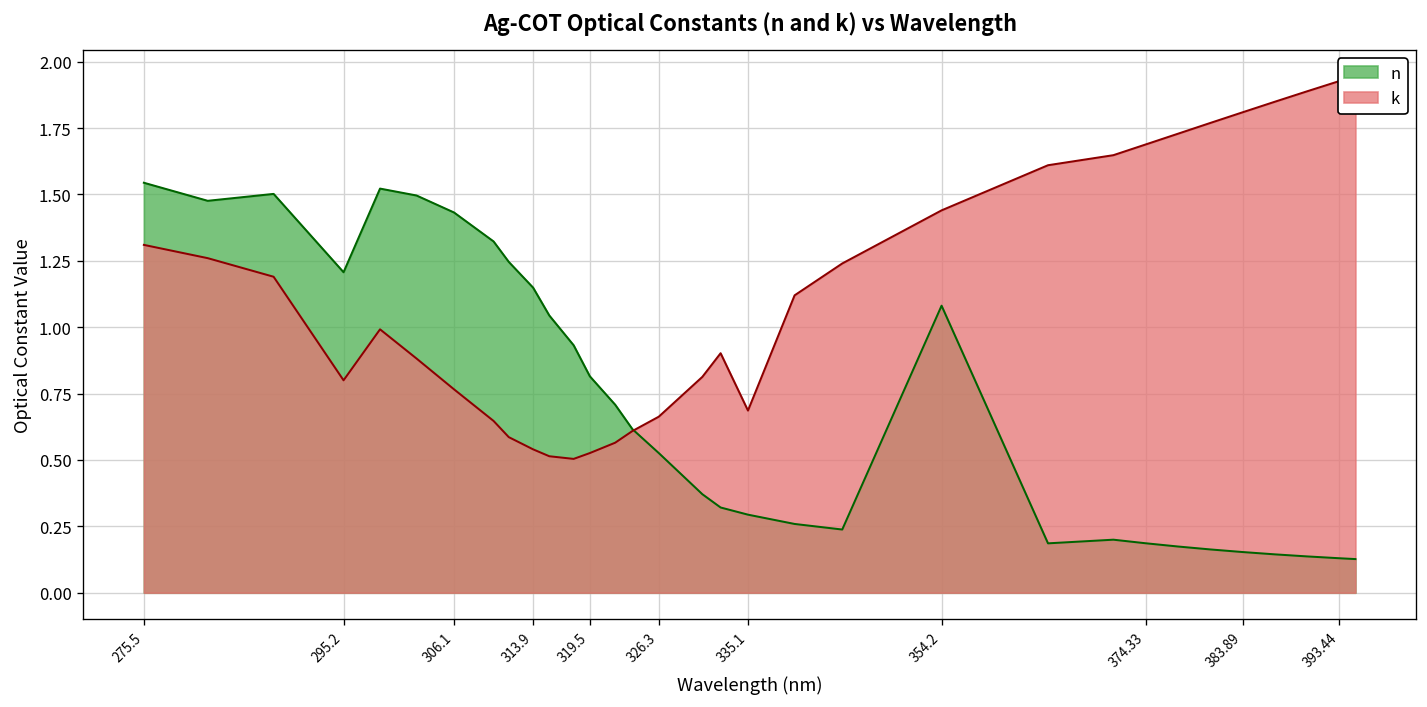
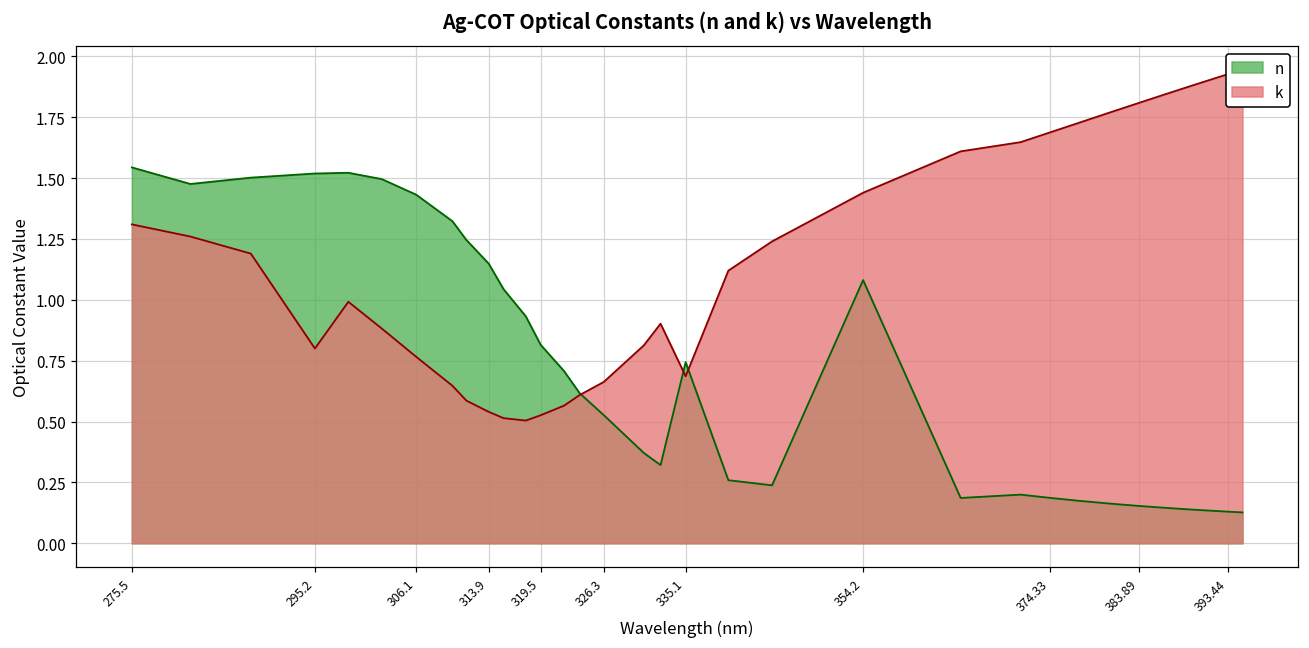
  {
    "n": {
      "275.5": 1.54,
-     "295.2": 1.21,
+     "295.2": 1.52,
      "306.1": 1.43,
      "313.9": 1.15,
      "319.5": 0.82,
      "326.3": 0.53,
-     "335.1": 0.29,
+     "335.1": 0.74,
      "354.2": 1.08,
      "374.33": 0.19,
      "383.89": 0.15,
      "393.44": 0.13
    },
    "k": {
      "275.5": 1.31,
      "295.2": 0.80,
      "306.1": 0.77,
      "313.9": 0.54,
      "319.5": 0.53,
      "326.3": 0.66,
      "335.1": 0.69,
      "354.2": 1.44,
      "374.33": 1.69,
      "383.89": 1.81
    }
  }
